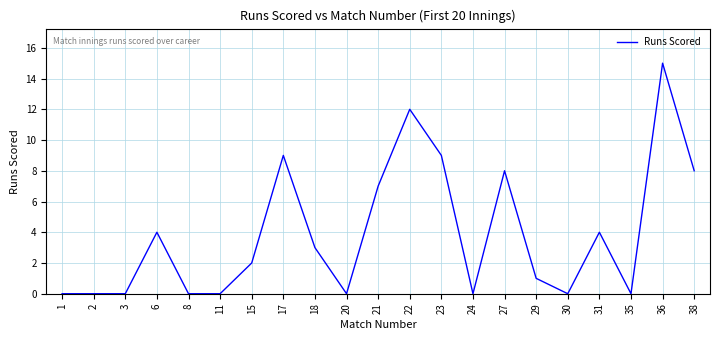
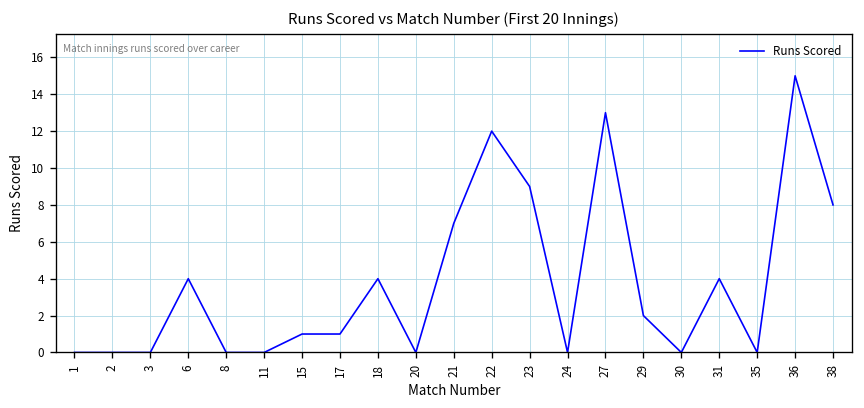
  {
    "1": 0,
    "2": 0,
    "3": 0,
    "6": 4,
    "8": 0,
    "11": 0,
-   "15": 2,
-   "17": 9,
-   "18": 3,
+   "15": 1,
+   "17": 1,
+   "18": 4,
    "20": 0,
    "21": 7,
    "22": 12,
    "23": 9,
    "24": 0,
-   "27": 8,
-   "29": 1,
+   "27": 13,
+   "29": 2,
    "30": 0,
    "31": 4,
    "35": 0,
    "36": 15,
    "38": 8
  }
